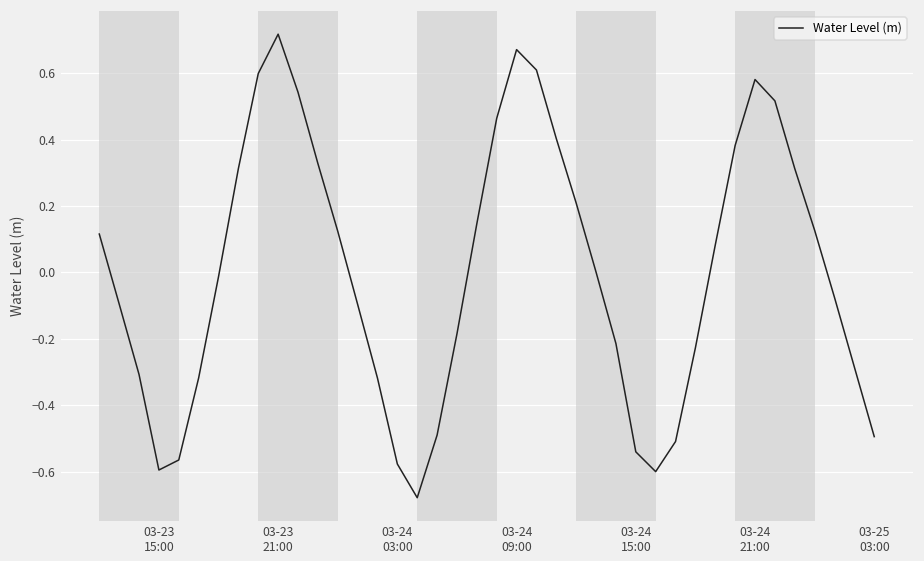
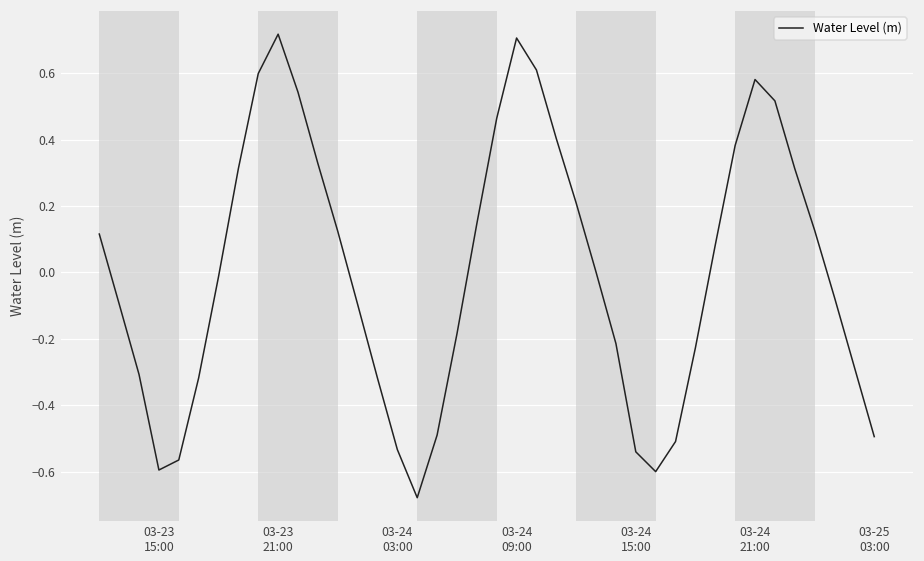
  {
    "03-23 15:00": -0.60,
    "03-23 21:00": 0.72,
-   "03-24 03:00": -0.58,
-   "03-24 09:00": 0.67,
+   "03-24 03:00": -0.53,
+   "03-24 09:00": 0.71,
    "03-24 15:00": -0.54,
    "03-24 21:00": 0.58,
    "03-25 03:00": -0.49
  }
